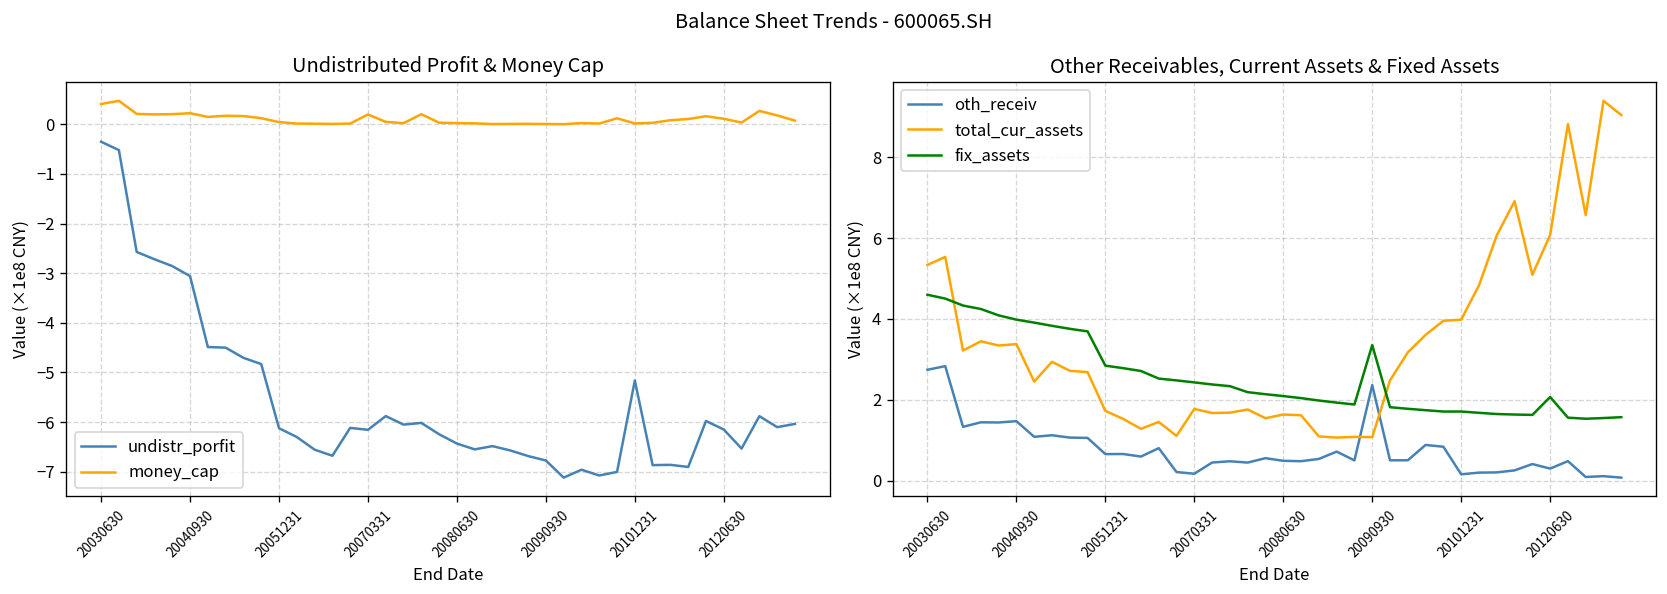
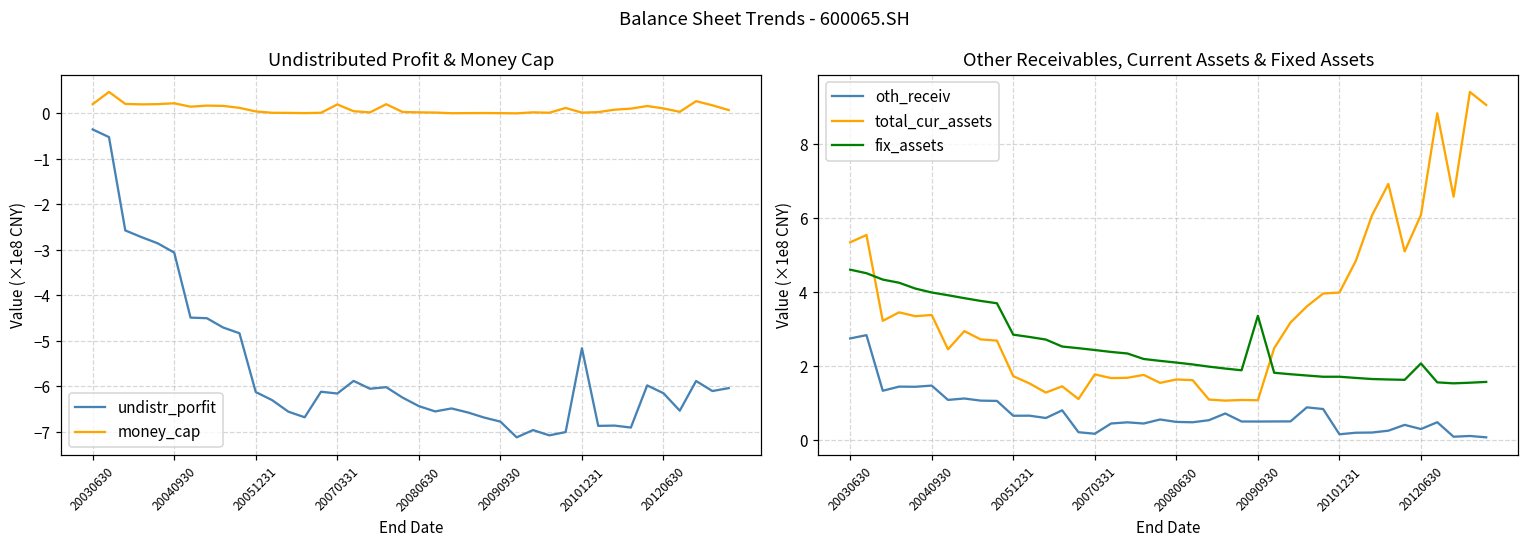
  {
    "Undistributed Profit & Money Cap": {
      "undistr_porfit": {
        "20030630": -0.4,
        "20040930": -3.1,
        "20051231": -6.1,
        "20070331": -6.2,
        "20080630": -6.4,
        "20090930": -6.8,
        "20101231": -5.2,
        "20120630": -6.2
      },
      "money_cap": {
-       "20030630": 0.4,
+       "20030630": 0.2,
        "20040930": 0.2,
        "20051231": 0.0,
        "20070331": 0.2,
        "20080630": 0.0,
        "20090930": 0.0,
        "20101231": 0.0,
        "20120630": 0.1
      }
    },
    "Other Receivables, Current Assets & Fixed Assets": {
      "oth_receiv": {
        "20030630": 2.7,
        "20040930": 1.5,
        "20051231": 0.7,
        "20070331": 0.2,
        "20080630": 0.5,
-       "20090930": 2.4,
+       "20090930": 0.5,
        "20101231": 0.2,
        "20120630": 0.3
      },
      "total_cur_assets": {
        "20030630": 5.3,
        "20040930": 3.4,
        "20051231": 1.7,
        "20070331": 1.8,
        "20080630": 1.6,
        "20090930": 1.1,
        "20101231": 4.0,
        "20120630": 6.1
      },
      "fix_assets": {
        "20030630": 4.6,
        "20040930": 4.0,
        "20051231": 2.8,
        "20070331": 2.4,
        "20080630": 2.1,
        "20090930": 3.4,
        "20101231": 1.7,
        "20120630": 2.1
      }
    }
  }
